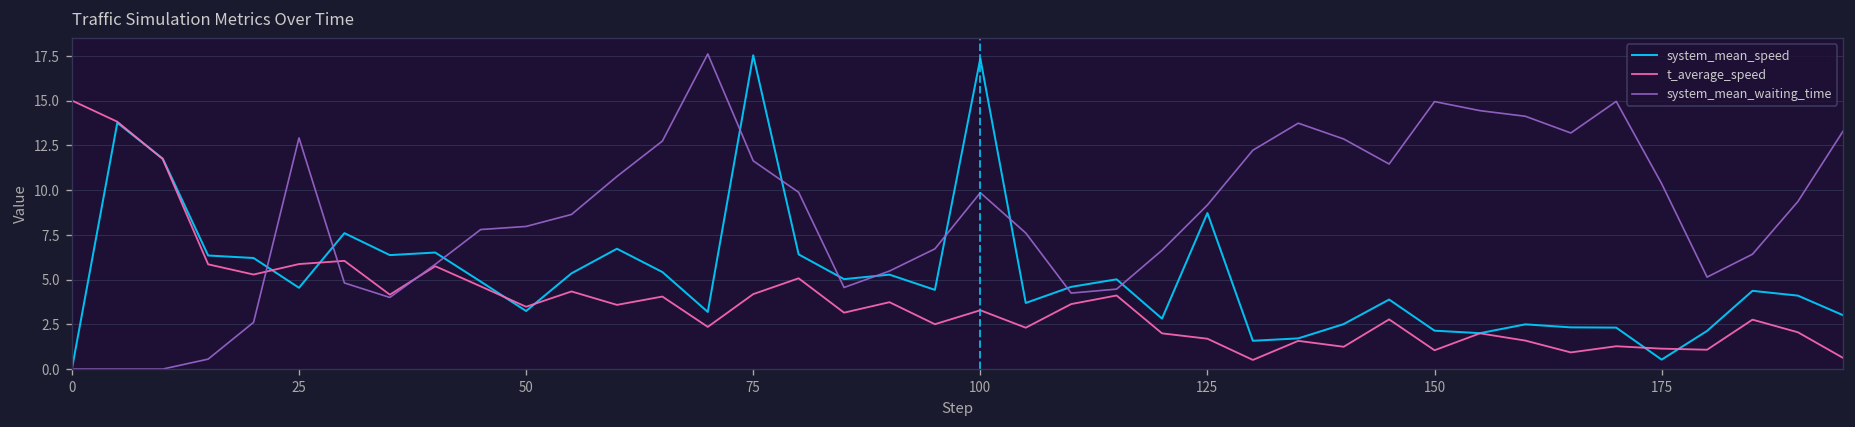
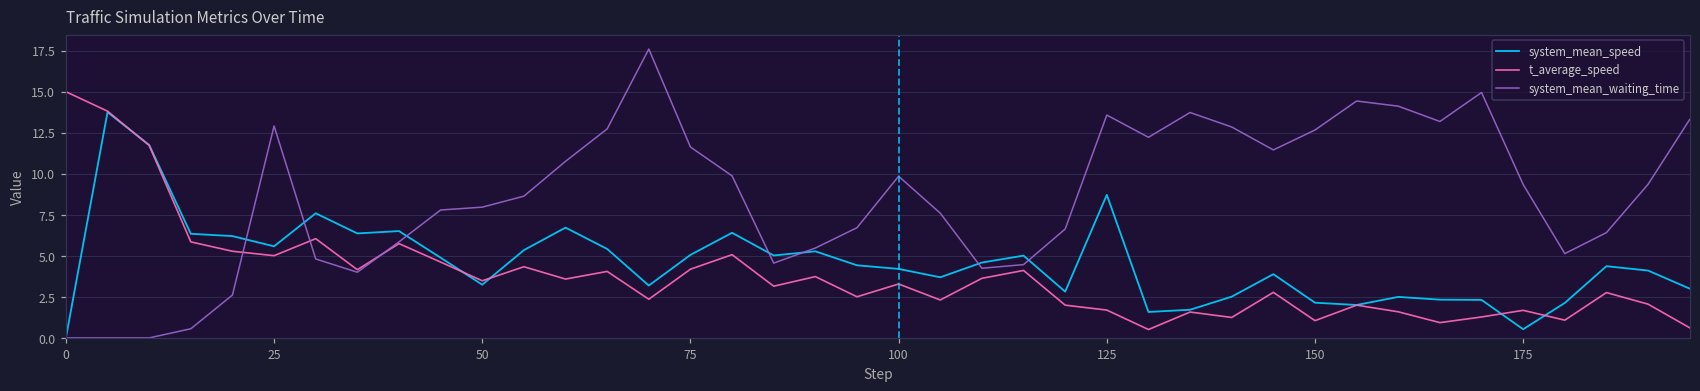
  {
    "system_mean_speed": {
-     "25": 4.5,
+     "25": 5.6,
      "50": 3.2,
-     "75": 17.5,
-     "100": 17.3,
+     "75": 5.1,
+     "100": 4.2,
      "125": 8.7,
      "150": 2.1,
      "175": 0.5
    },
    "t_average_speed": {
      "0": 15.0,
-     "25": 5.9,
+     "25": 5.0,
      "50": 3.5,
      "75": 4.2,
      "100": 3.3,
      "125": 1.7,
      "150": 1.1,
-     "175": 1.1
+     "175": 1.7
    },
    "system_mean_waiting_time": {
      "25": 12.9,
      "50": 8.0,
      "75": 11.6,
      "100": 9.9,
-     "125": 9.2,
-     "150": 14.9,
-     "175": 10.4
+     "125": 13.6,
+     "150": 12.7,
+     "175": 9.3
    }
  }
